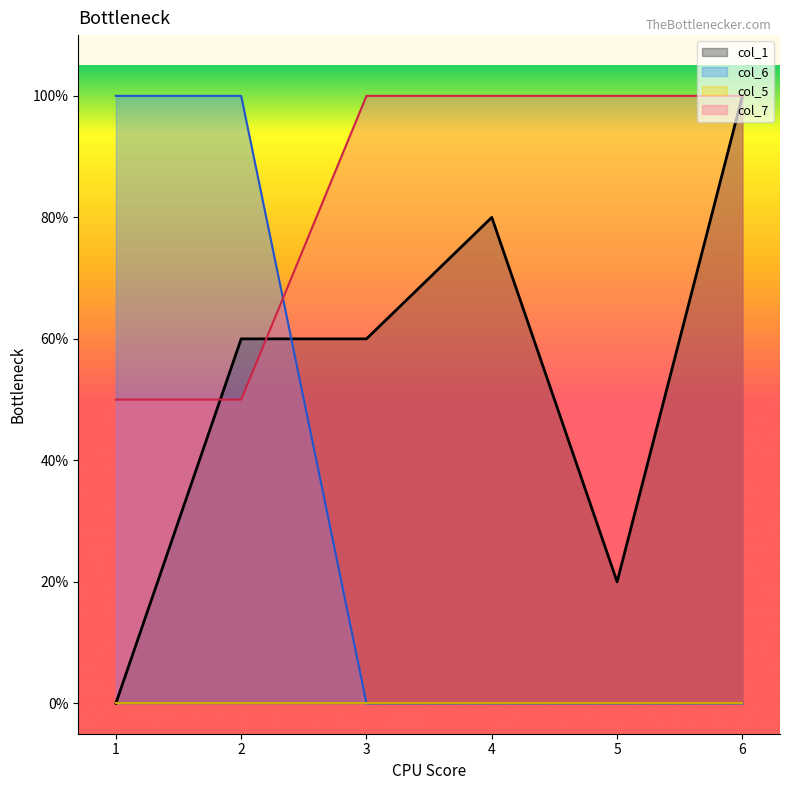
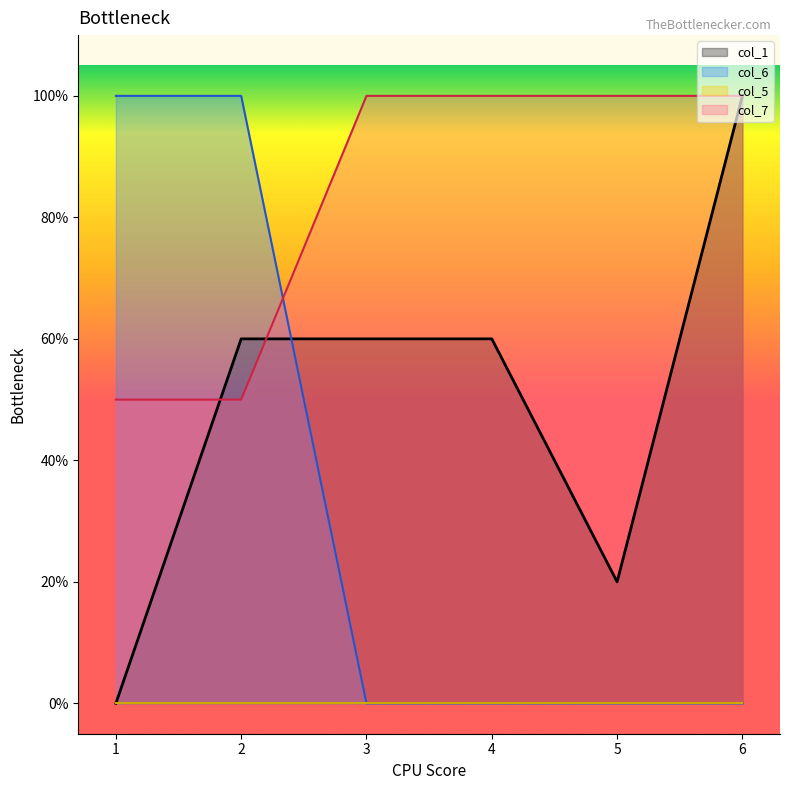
  {
    "col_1": {
      "2": "60%",
      "3": "60%",
-     "4": "80%",
+     "4": "60%",
      "5": "20%"
    },
    "col_6": {
      "1": "100%",
      "2": "100%"
    },
    "col_5": {
      "2": "0%"
    },
    "col_7": {
      "1": "50%",
      "2": "50%",
      "3": "100%",
      "4": "100%",
      "5": "100%"
    }
  }
